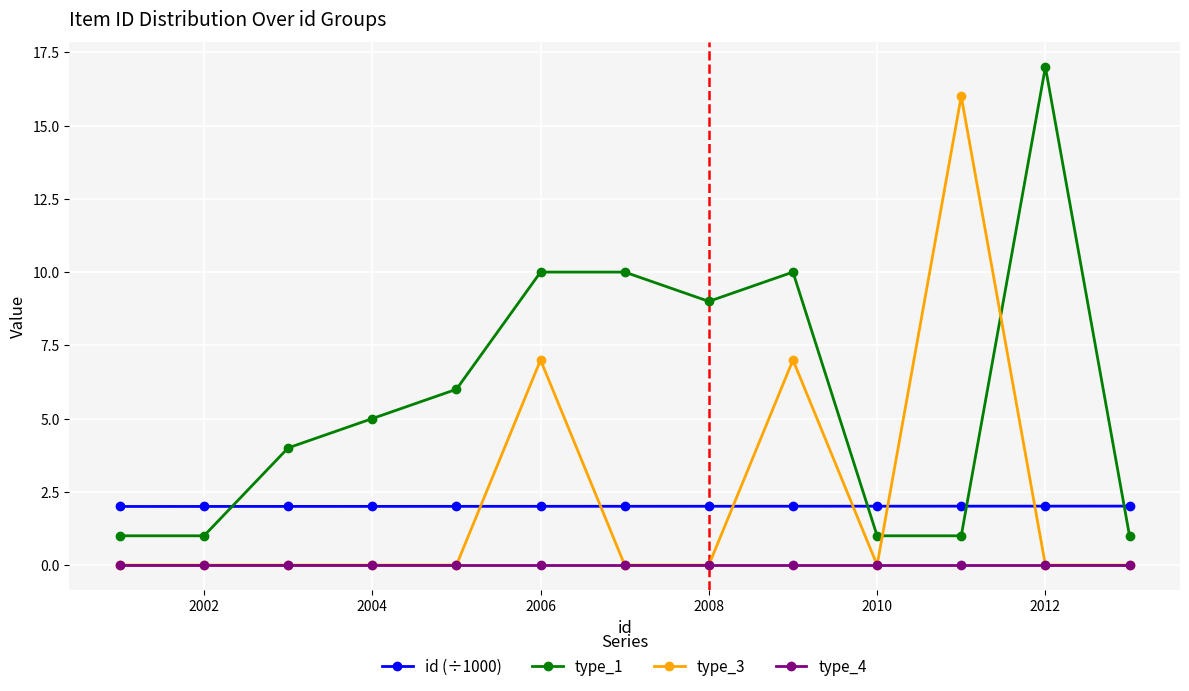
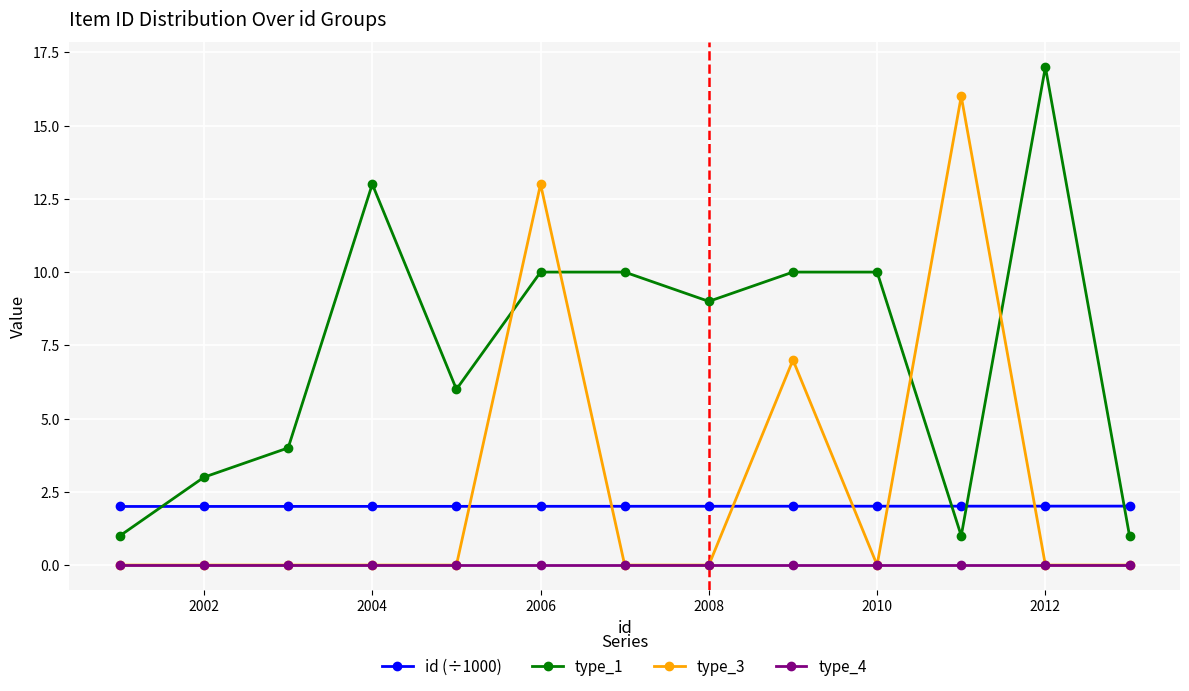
  {
    "id (÷1000)": {
      "2002": 2,
      "2004": 2,
      "2006": 2,
      "2008": 2,
      "2010": 2,
      "2012": 2
    },
    "type_1": {
-     "2002": 1,
-     "2004": 5,
+     "2002": 3,
+     "2004": 13,
      "2006": 10,
      "2008": 9,
-     "2010": 1,
+     "2010": 10,
      "2012": 17
    },
    "type_3": {
-     "2006": 7
+     "2006": 13
    },
    "type_4": {
      "2006": 0
    }
  }
